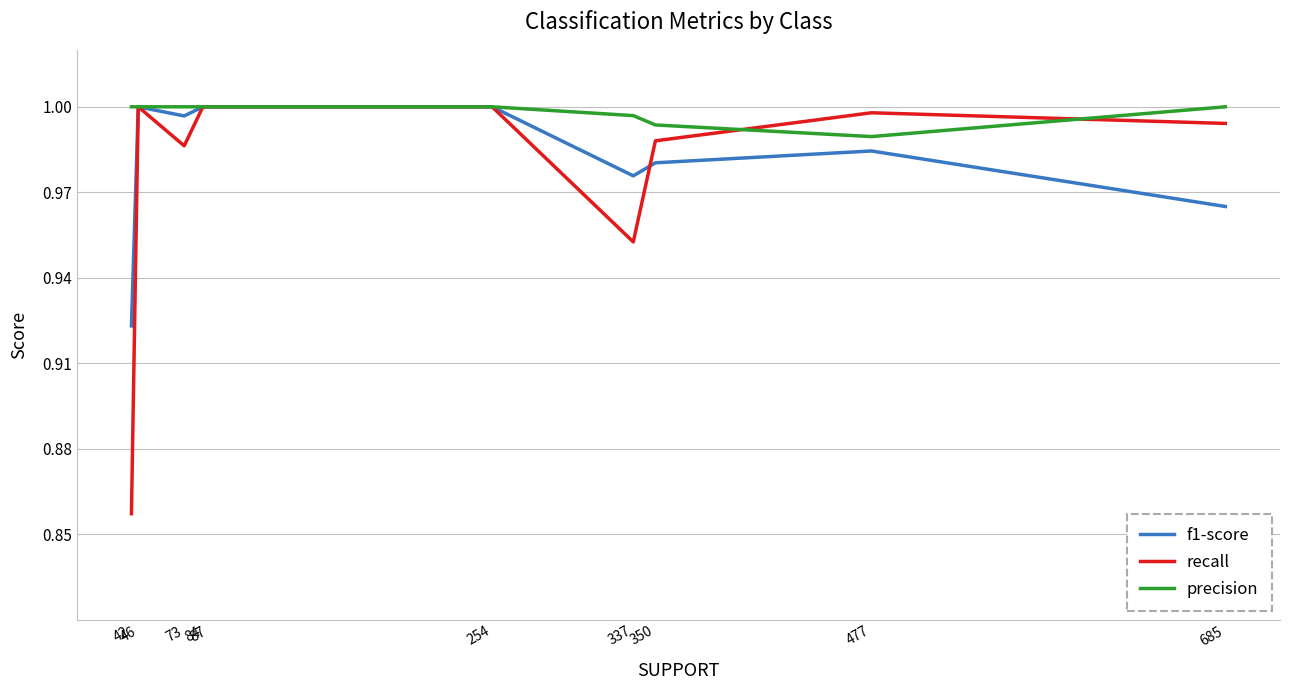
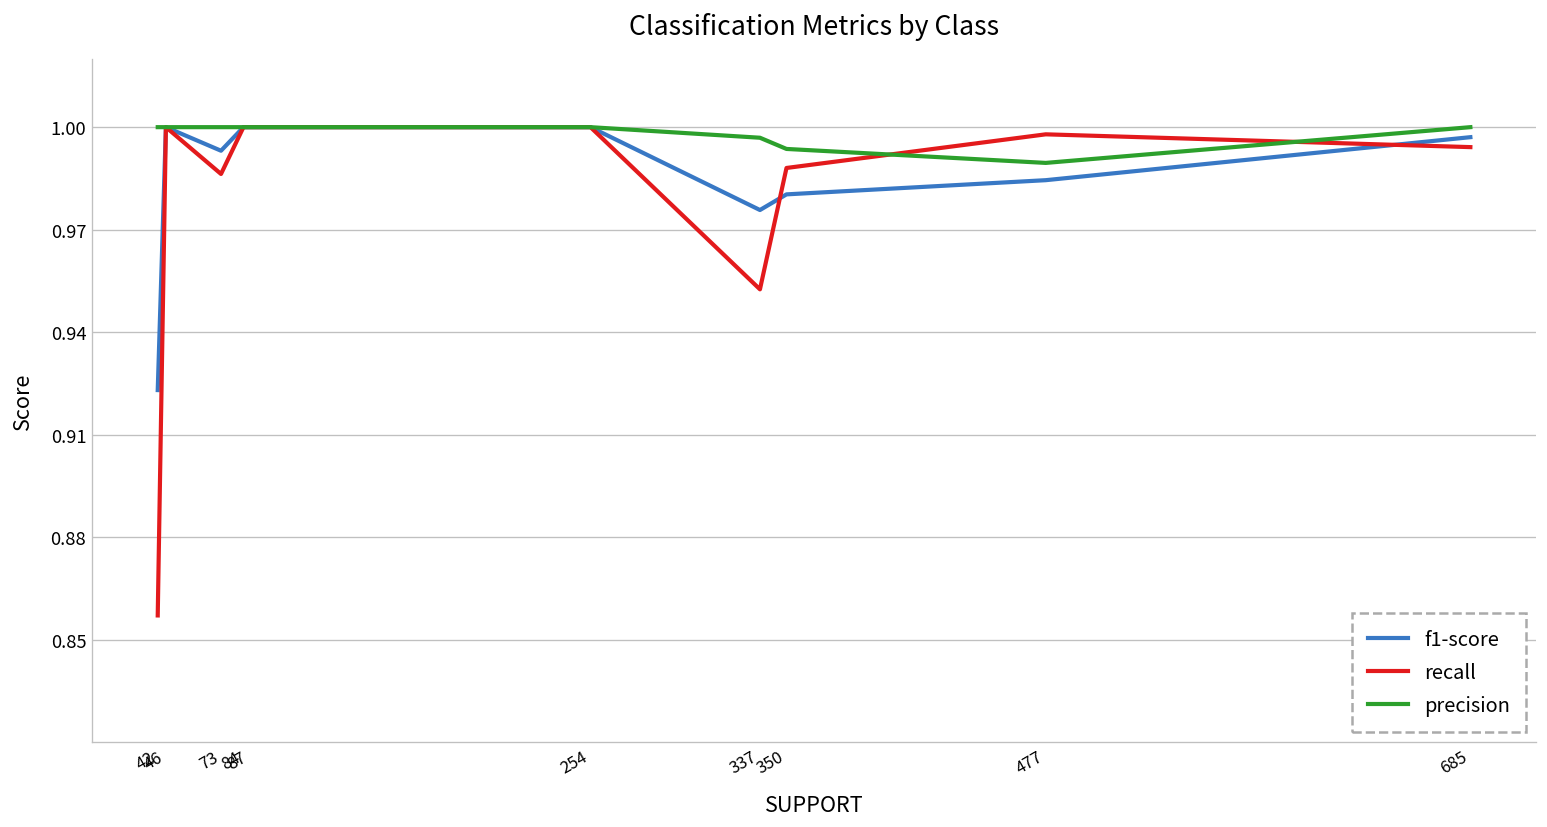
  {
    "f1-score": {
      "42": 0.923,
-     "73": 0.997,
+     "73": 0.993,
      "337": 0.976,
      "350": 0.980,
      "477": 0.984,
-     "685": 0.965
+     "685": 0.997
    },
    "recall": {
      "42": 0.857,
      "73": 0.986,
      "337": 0.953,
      "350": 0.988,
      "477": 0.998,
      "685": 0.994
    },
    "precision": {
      "42": 1.000,
      "73": 1.000,
      "337": 0.997,
      "350": 0.994,
      "477": 0.990,
      "685": 1.000
    }
  }
